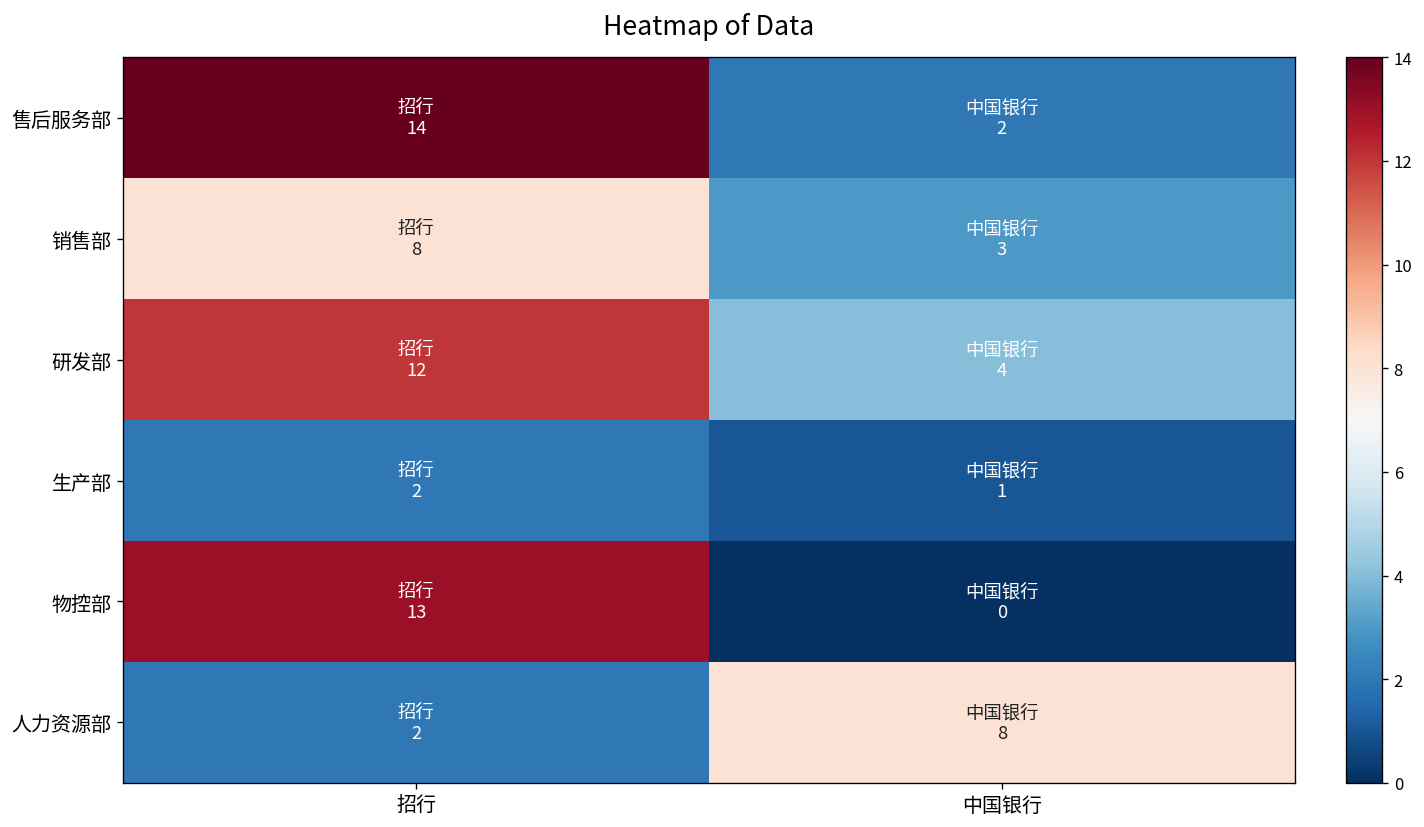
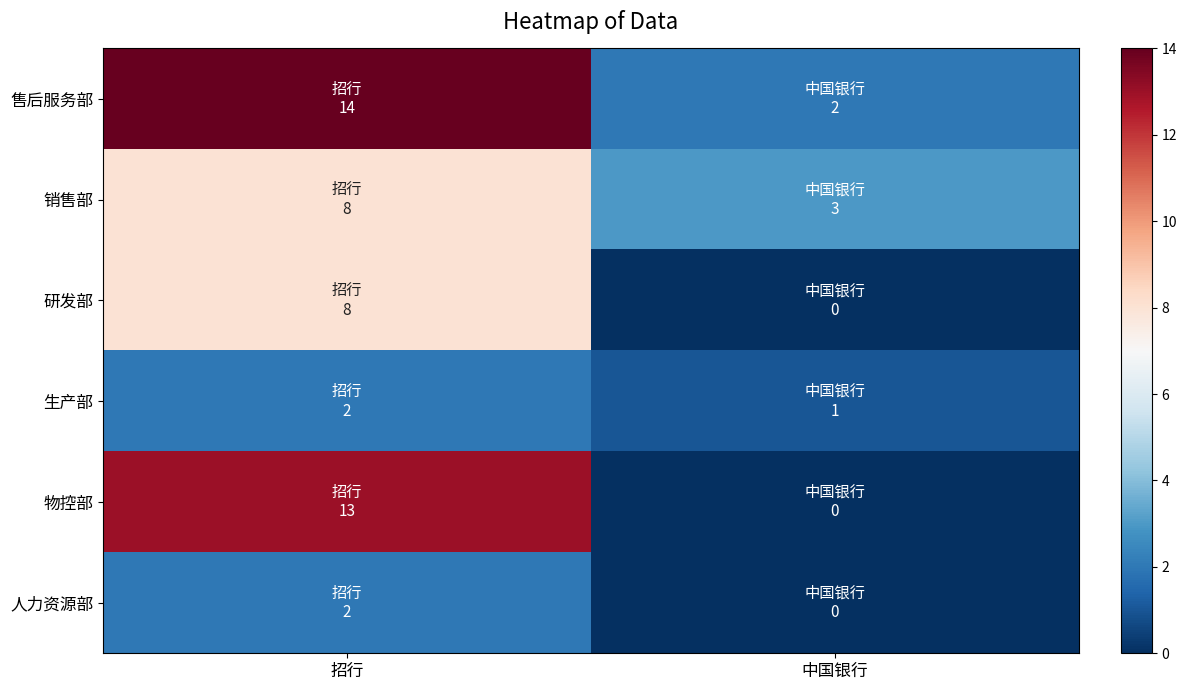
  {
    "研发部": {
-     "招行": 12,
-     "中国银行": 4
+     "招行": 8,
+     "中国银行": 0
    },
    "人力资源部": {
-     "中国银行": 8
+     "中国银行": 0
    }
  }
